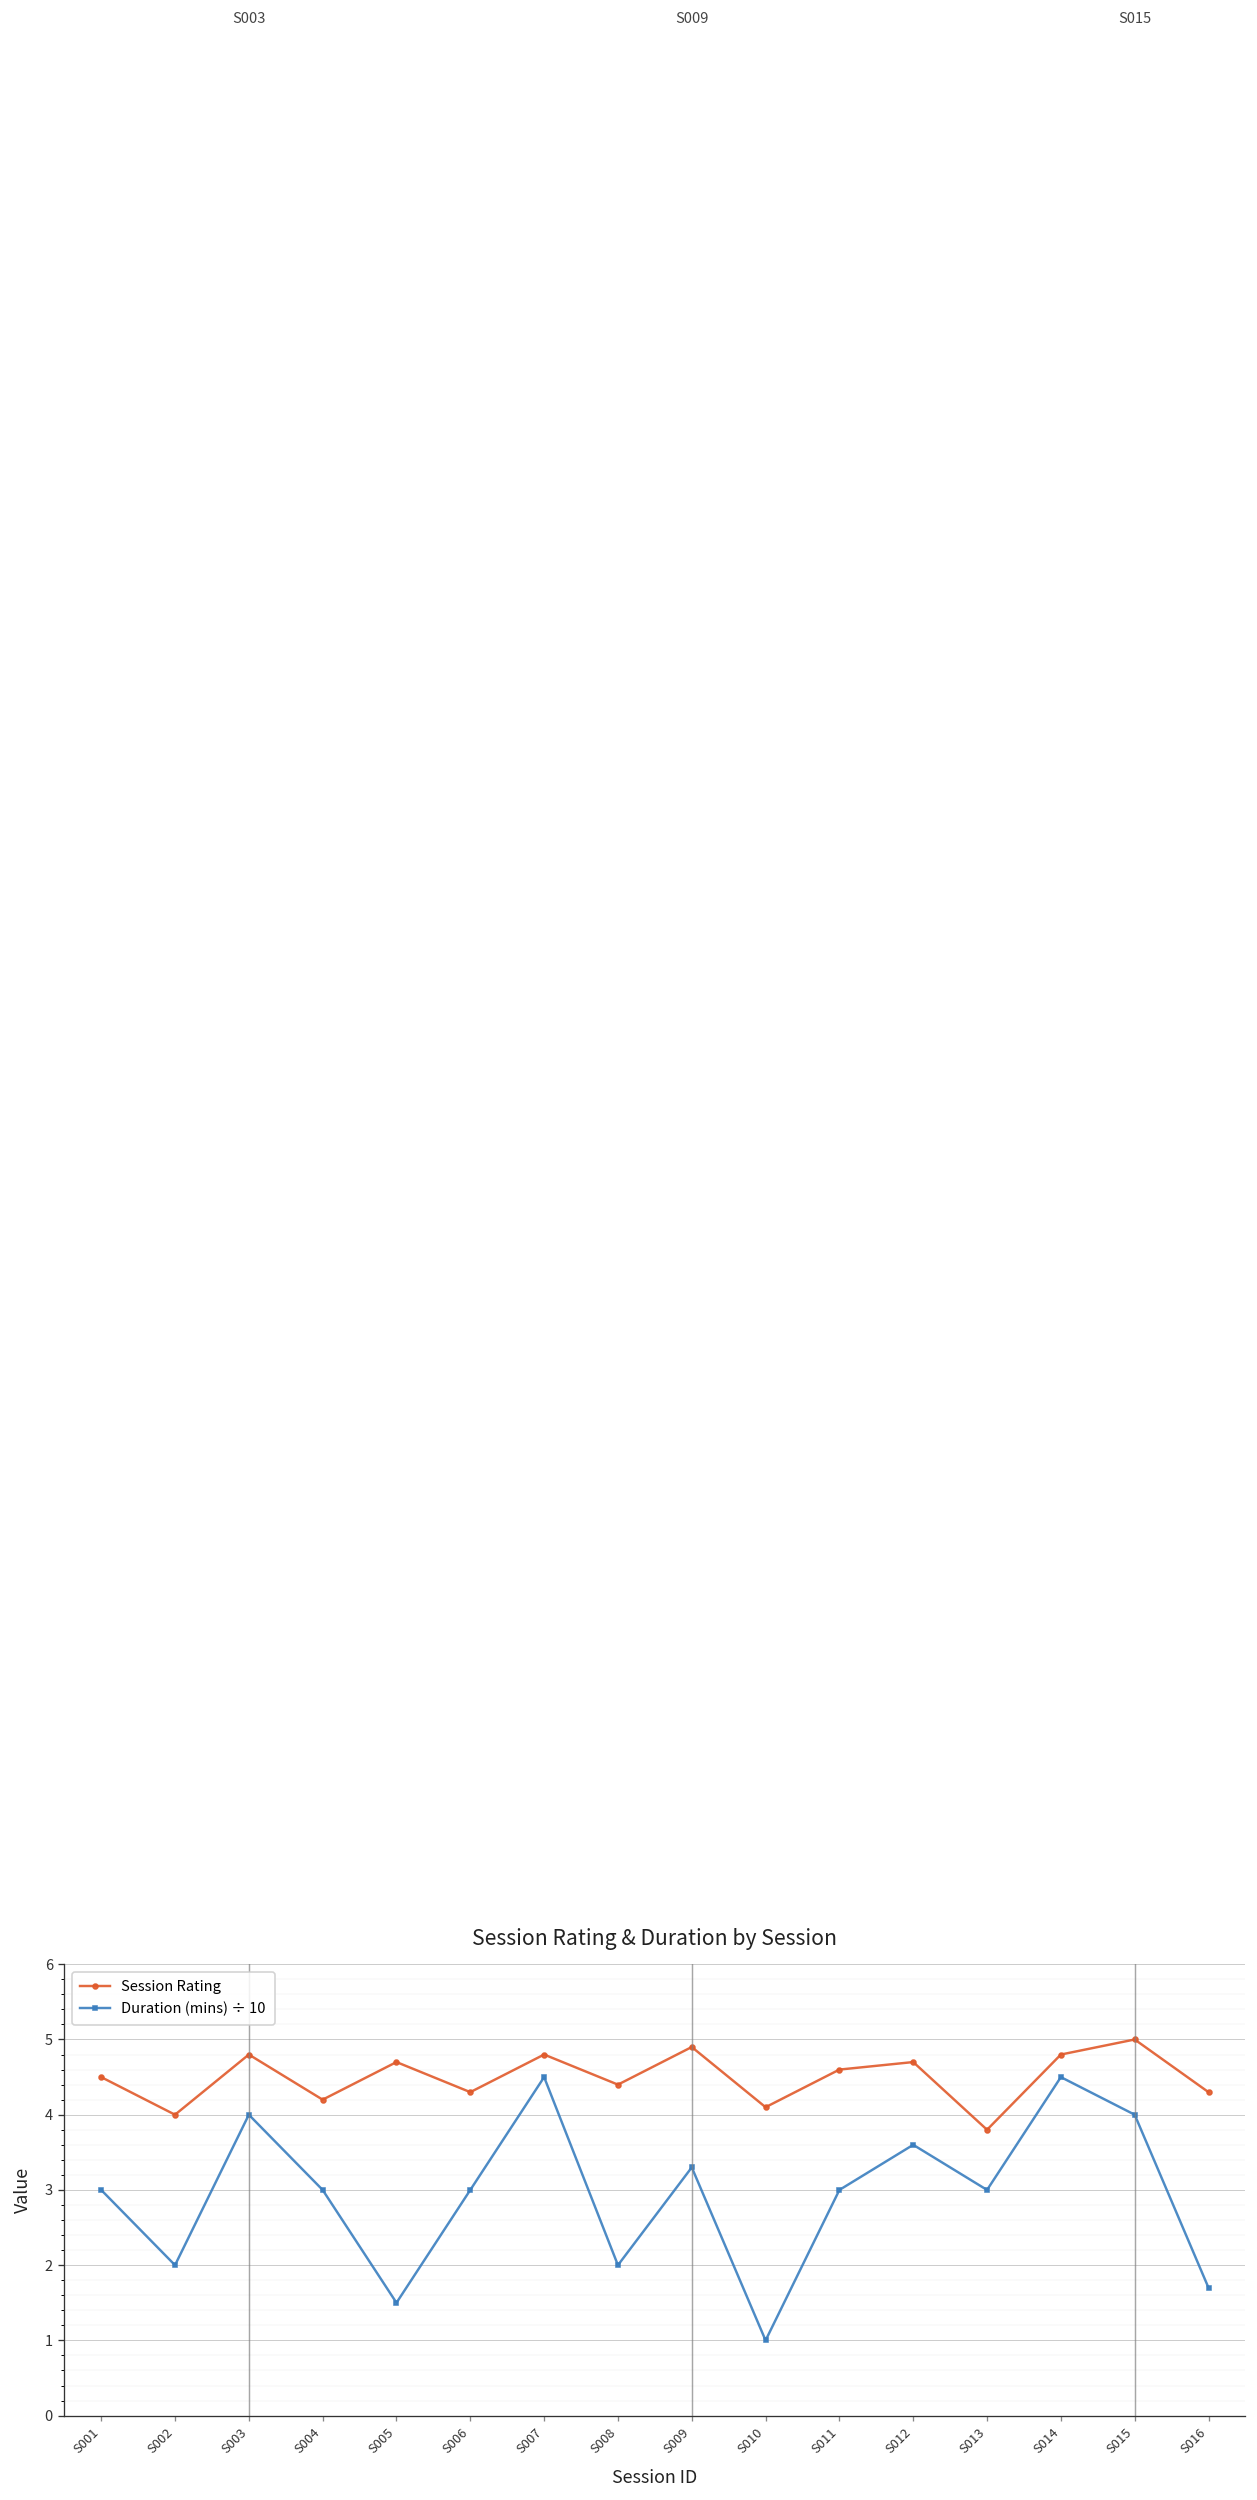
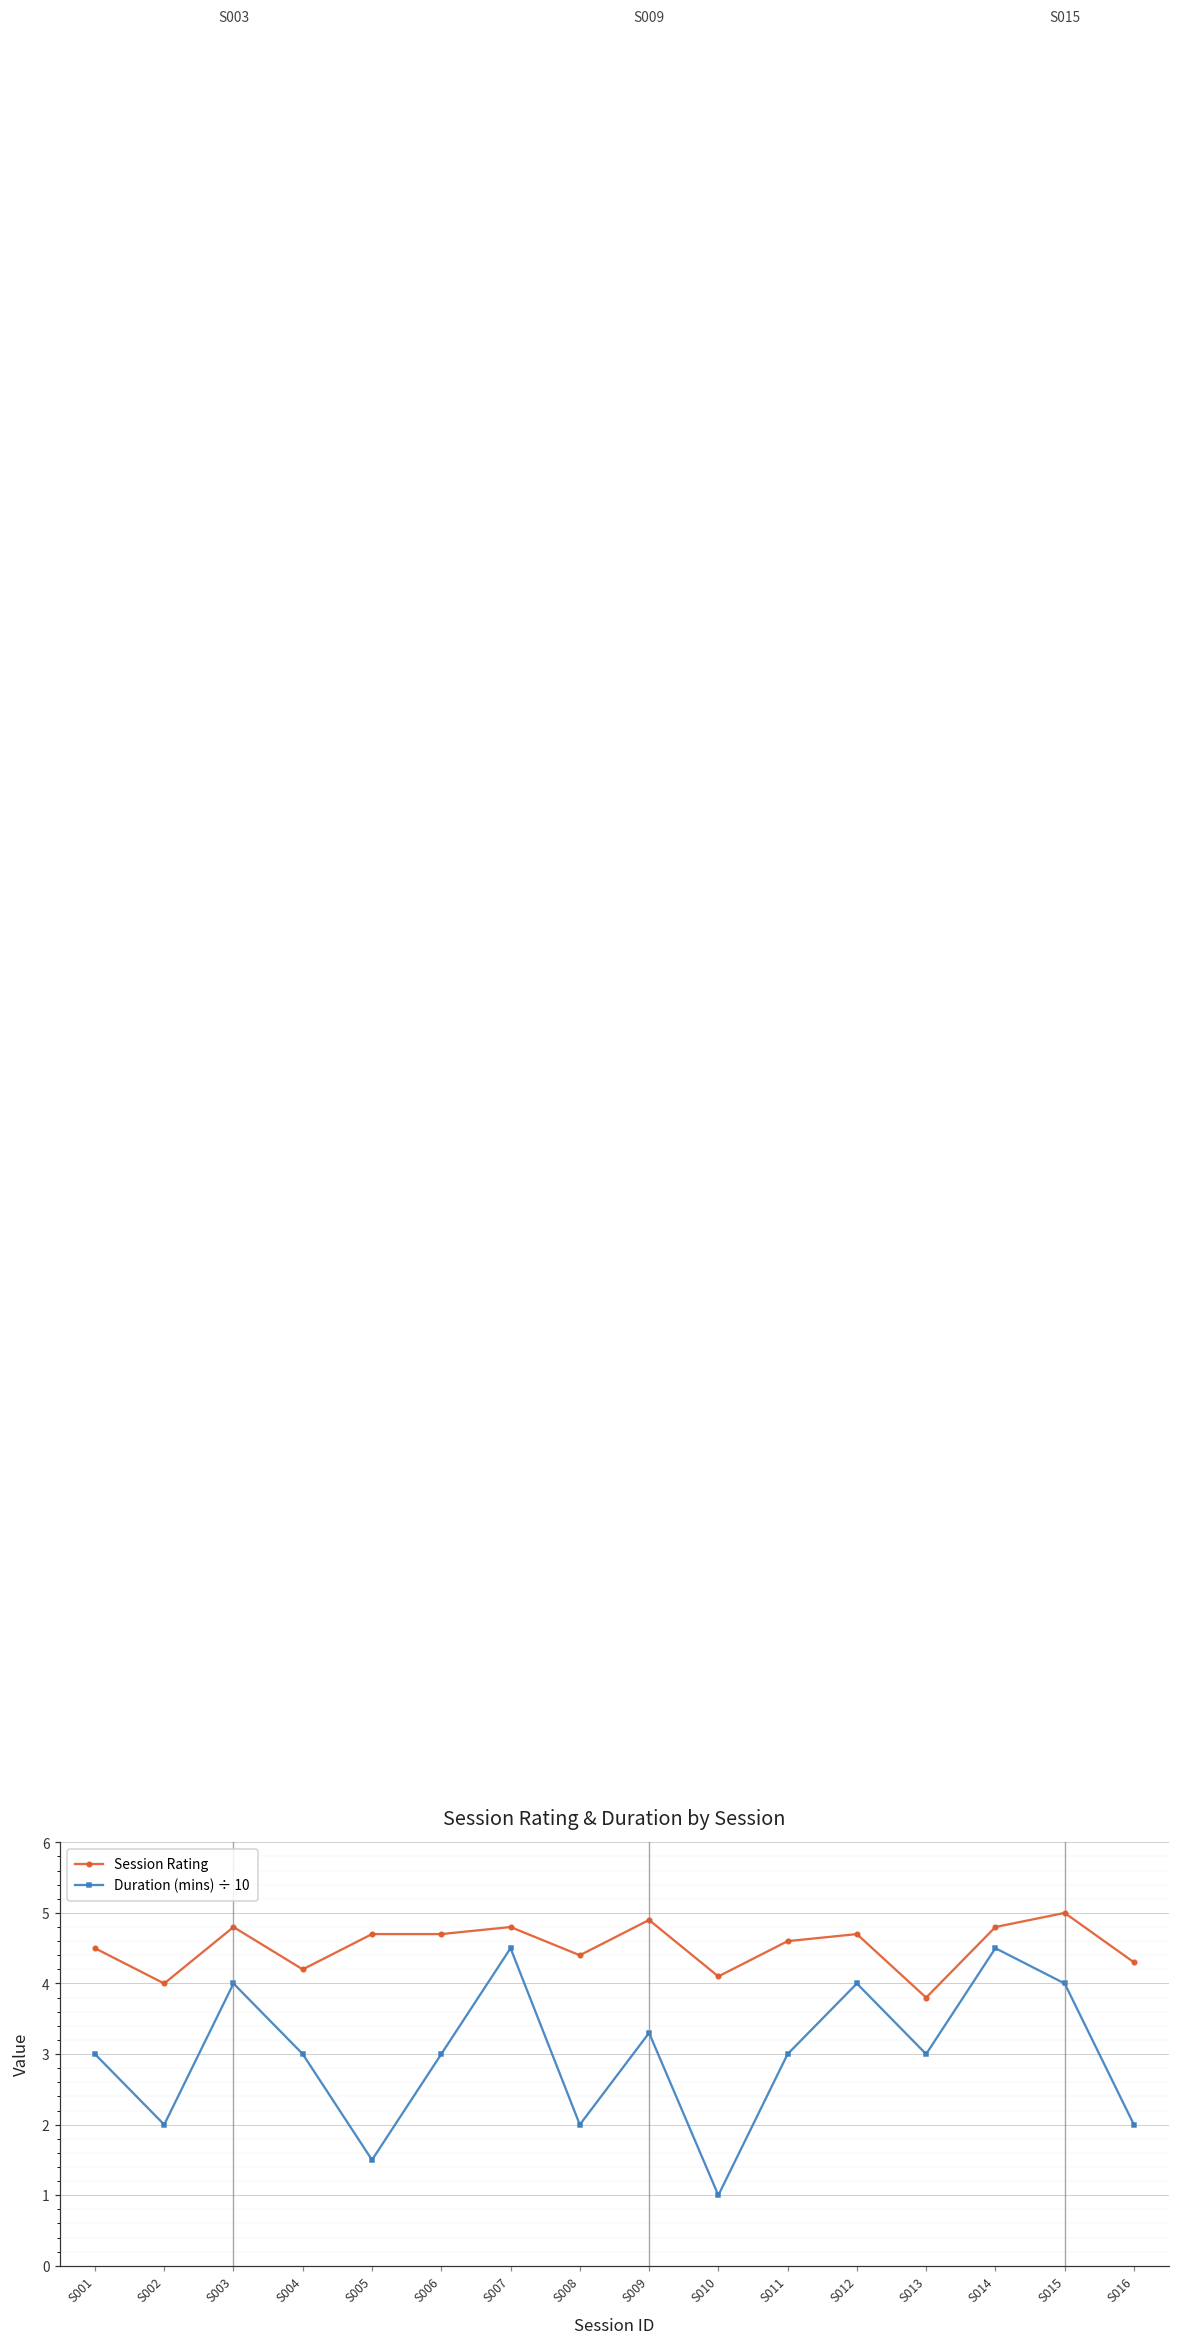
  {
    "Session Rating": {
      "S001": 4.5,
      "S002": 4.0,
      "S003": 4.8,
      "S004": 4.2,
      "S005": 4.7,
-     "S006": 4.3,
+     "S006": 4.7,
      "S007": 4.8,
      "S008": 4.4,
      "S009": 4.9,
      "S010": 4.1,
      "S011": 4.6,
      "S012": 4.7,
      "S013": 3.8,
      "S014": 4.8,
      "S015": 5.0,
      "S016": 4.3
    },
    "Duration (mins) ÷ 10": {
      "S001": 3.0,
      "S002": 2.0,
      "S003": 4.0,
      "S004": 3.0,
      "S005": 1.5,
      "S006": 3.0,
      "S007": 4.5,
      "S008": 2.0,
      "S009": 3.3,
      "S010": 1.0,
      "S011": 3.0,
-     "S012": 3.6,
+     "S012": 4.0,
      "S013": 3.0,
      "S014": 4.5,
      "S015": 4.0,
-     "S016": 1.7
+     "S016": 2.0
    }
  }
